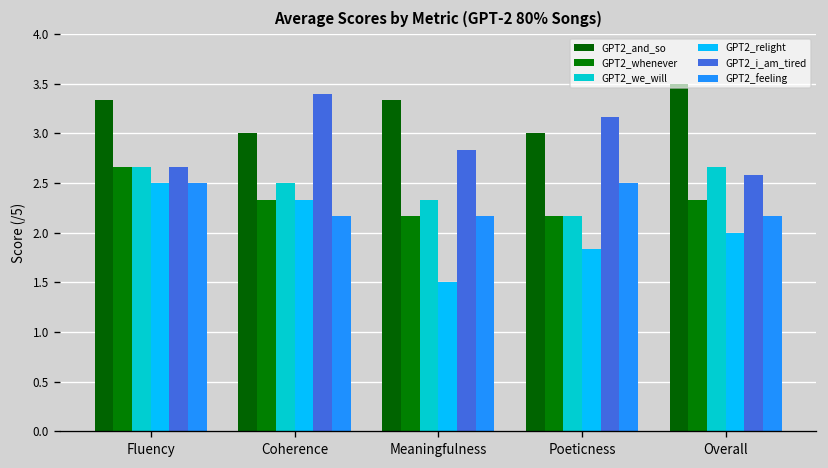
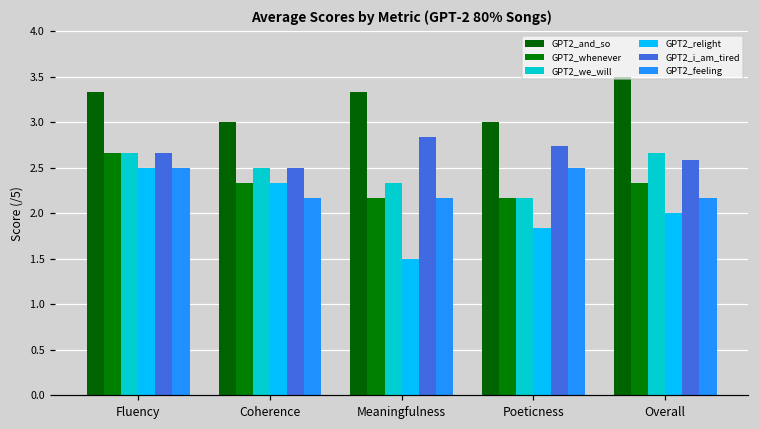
  {
    "GPT2_i_am_tired": {
      "Fluency": 2.7,
-     "Coherence": 3.4,
+     "Coherence": 2.5,
      "Meaningfulness": 2.8,
-     "Poeticness": 3.2,
+     "Poeticness": 2.7,
      "Overall": 2.6
    }
  }
